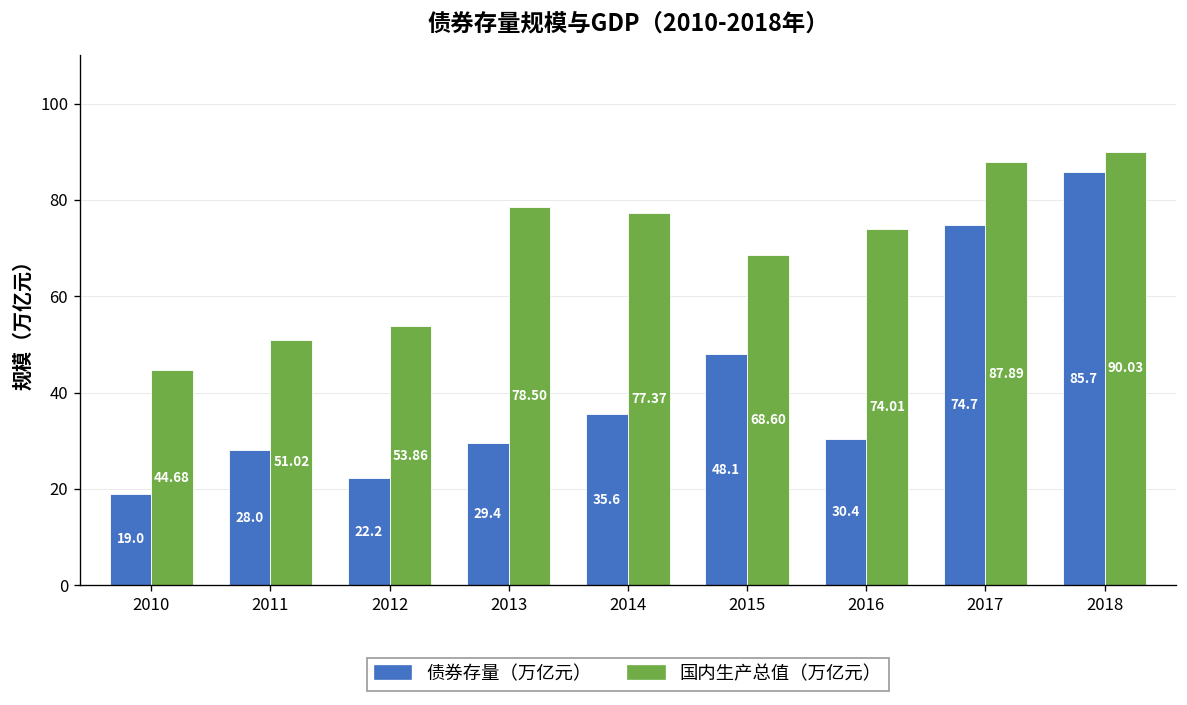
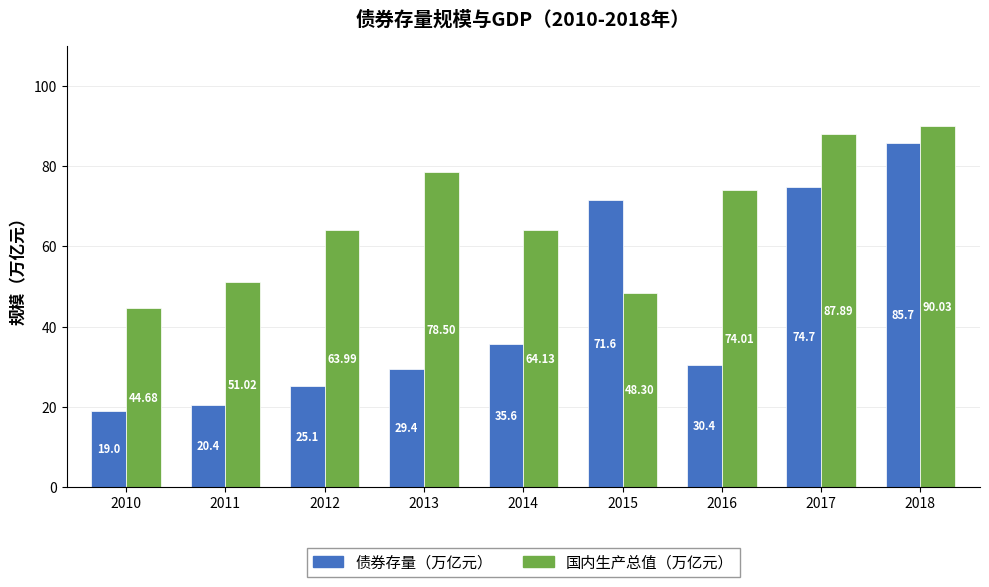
  {
    "债券存量（万亿元）": {
      "2010": 19.0,
-     "2011": 28.0,
-     "2012": 22.2,
+     "2011": 20.4,
+     "2012": 25.1,
      "2013": 29.4,
      "2014": 35.6,
-     "2015": 48.1,
+     "2015": 71.6,
      "2016": 30.4,
      "2017": 74.7,
      "2018": 85.7
    },
    "国内生产总值（万亿元）": {
      "2010": 44.68,
      "2011": 51.02,
-     "2012": 53.86,
+     "2012": 63.99,
      "2013": 78.50,
-     "2014": 77.37,
-     "2015": 68.60,
+     "2014": 64.13,
+     "2015": 48.30,
      "2016": 74.01,
      "2017": 87.89,
      "2018": 90.03
    }
  }
